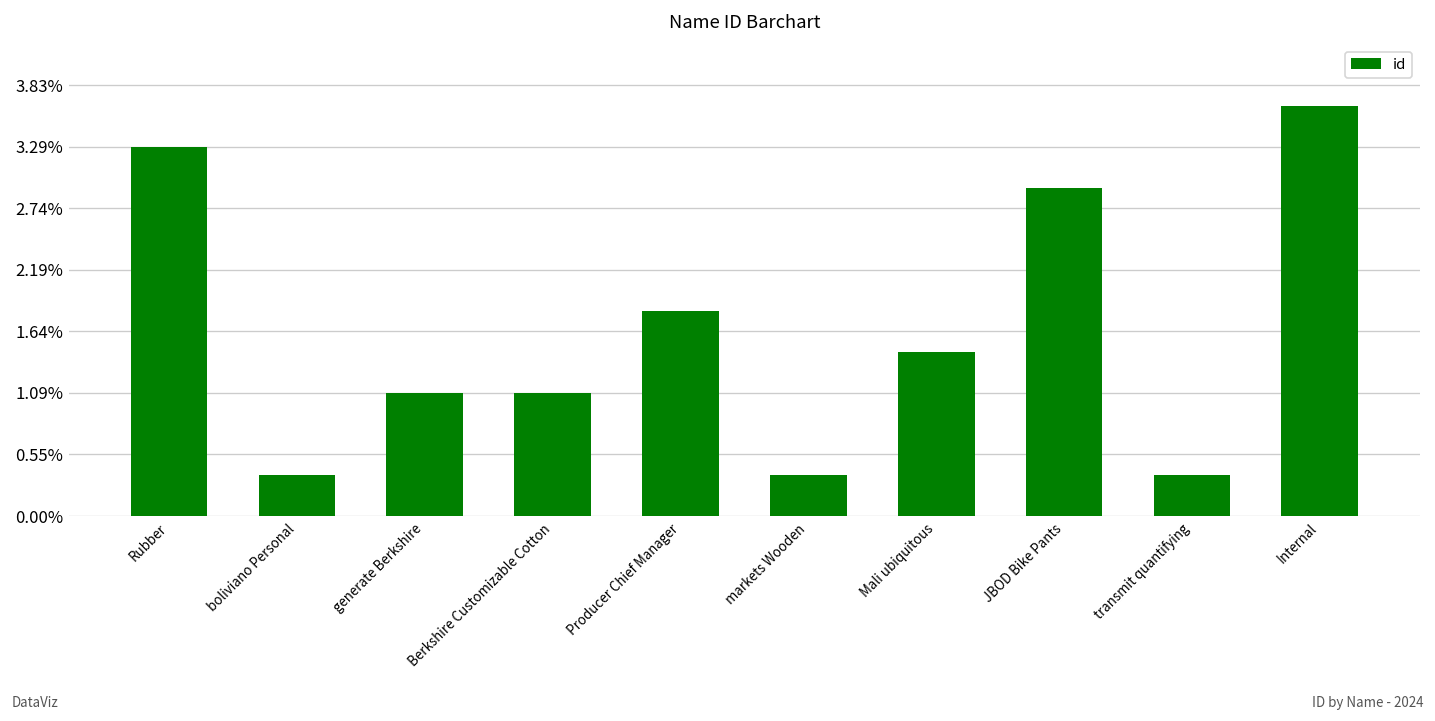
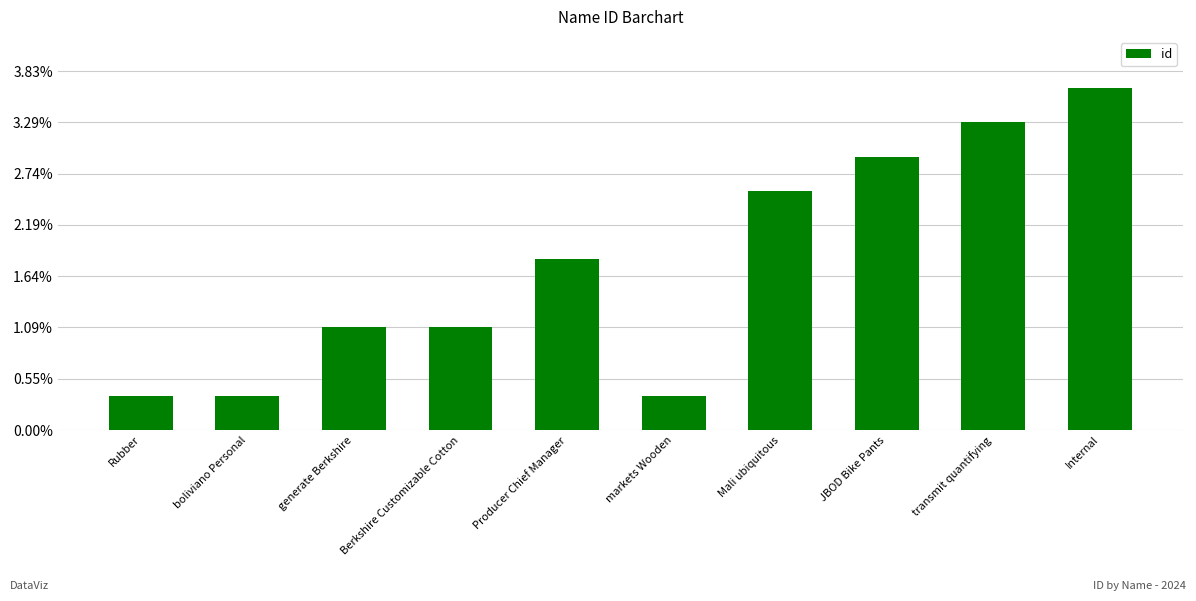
  {
-   "Rubber": "3.3%",
+   "Rubber": "0.4%",
    "boliviano Personal": "0.4%",
    "generate Berkshire": "1.1%",
    "Berkshire Customizable Cotton": "1.1%",
    "Producer Chief Manager": "1.8%",
    "markets Wooden": "0.4%",
-   "Mali ubiquitous": "1.5%",
+   "Mali ubiquitous": "2.6%",
    "JBOD Bike Pants": "2.9%",
-   "transmit quantifying": "0.4%",
+   "transmit quantifying": "3.3%",
    "Internal": "3.6%"
  }
